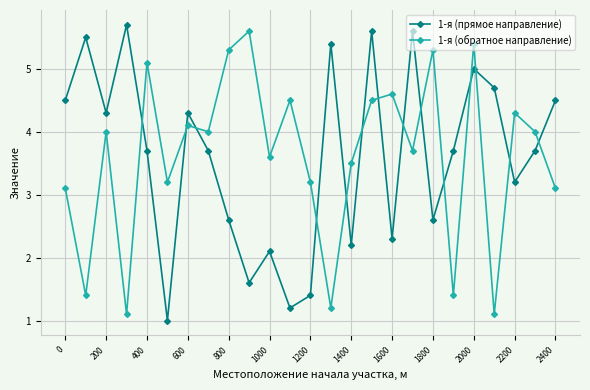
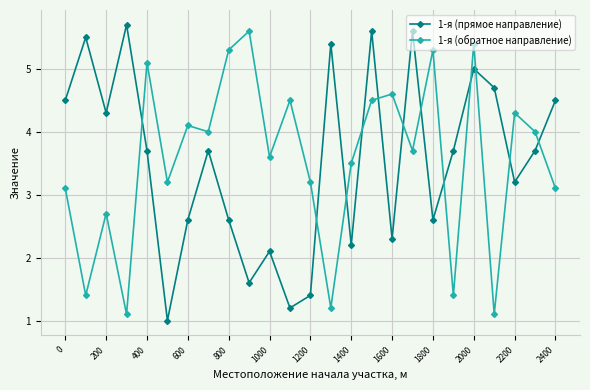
  {
    "1-я (прямое направление)": {
      "0": 4.5,
      "200": 4.3,
      "400": 3.7,
-     "600": 4.3,
+     "600": 2.6,
      "800": 2.6,
      "1000": 2.1,
      "1200": 1.4,
      "1400": 2.2,
      "1600": 2.3,
      "1800": 2.6,
      "2000": 5.0,
      "2200": 3.2,
      "2400": 4.5
    },
    "1-я (обратное направление)": {
      "0": 3.1,
-     "200": 4.0,
+     "200": 2.7,
      "400": 5.1,
      "600": 4.1,
      "800": 5.3,
      "1000": 3.6,
      "1200": 3.2,
      "1400": 3.5,
      "1600": 4.6,
      "1800": 5.3,
      "2200": 4.3,
      "2400": 3.1
    }
  }
